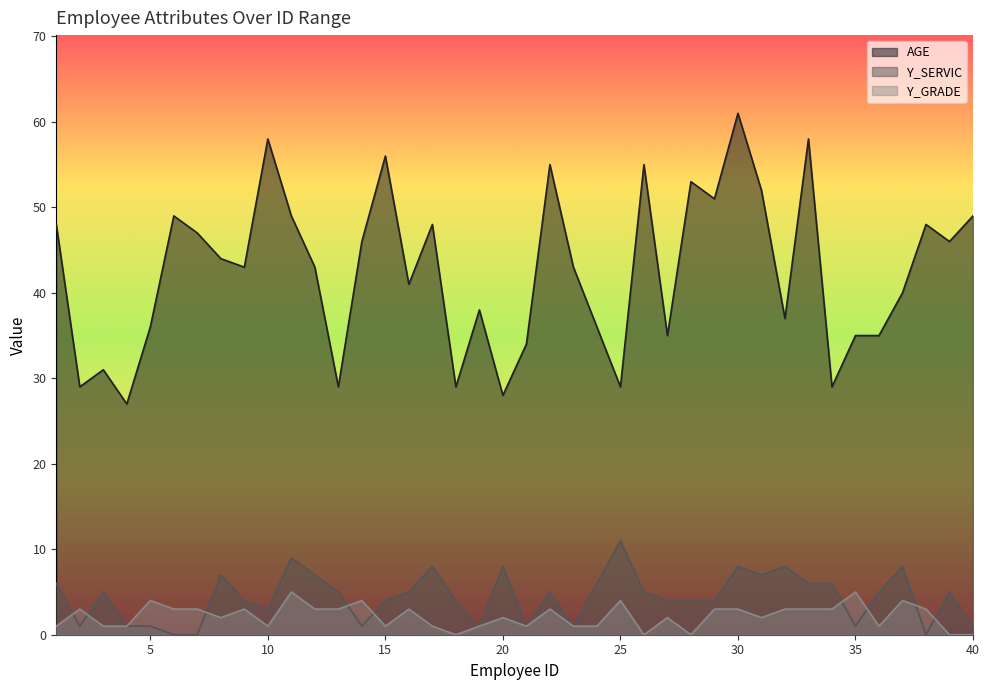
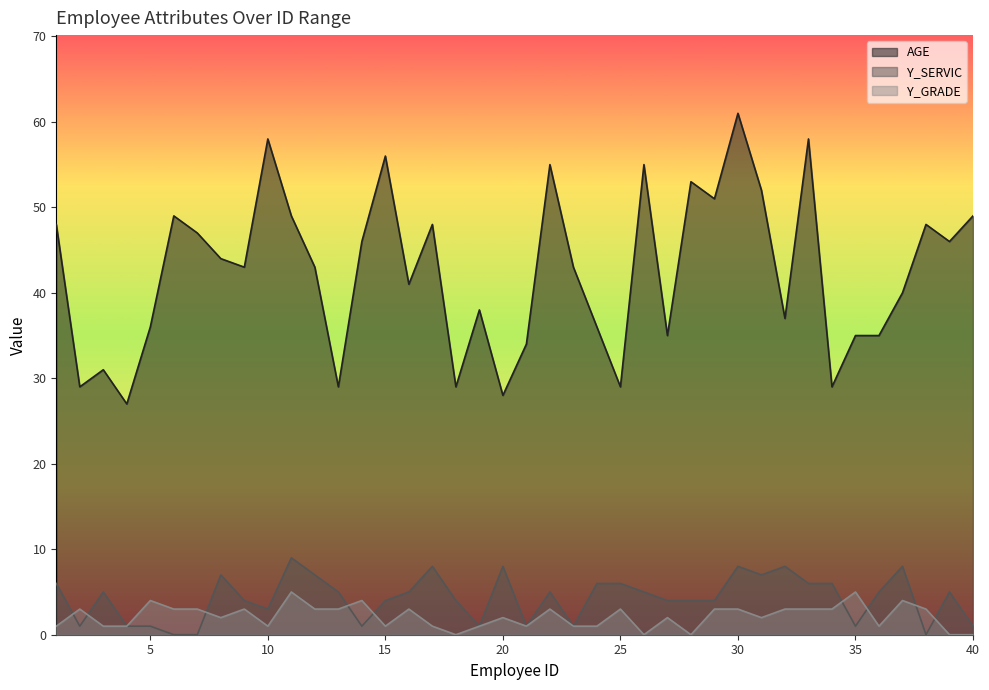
  {
    "AGE": {
      "5": 36,
      "10": 58,
      "15": 56,
      "20": 28,
      "25": 29,
      "30": 61,
      "35": 35,
      "40": 49
    },
    "Y_SERVIC": {
      "5": 1,
      "10": 3,
      "15": 4,
      "20": 8,
-     "25": 11,
+     "25": 6,
      "30": 8,
      "35": 1,
      "40": 1
    },
    "Y_GRADE": {
      "5": 4,
      "10": 1,
      "15": 1,
      "20": 2,
-     "25": 4,
+     "25": 3,
      "30": 3,
      "35": 5,
      "40": 0
    }
  }
